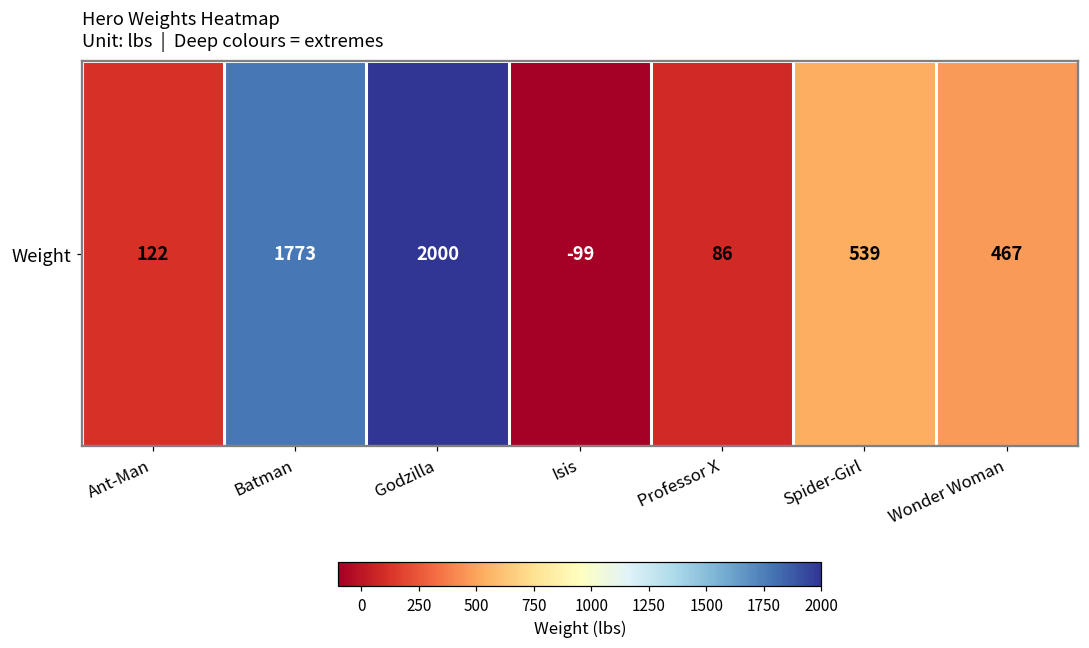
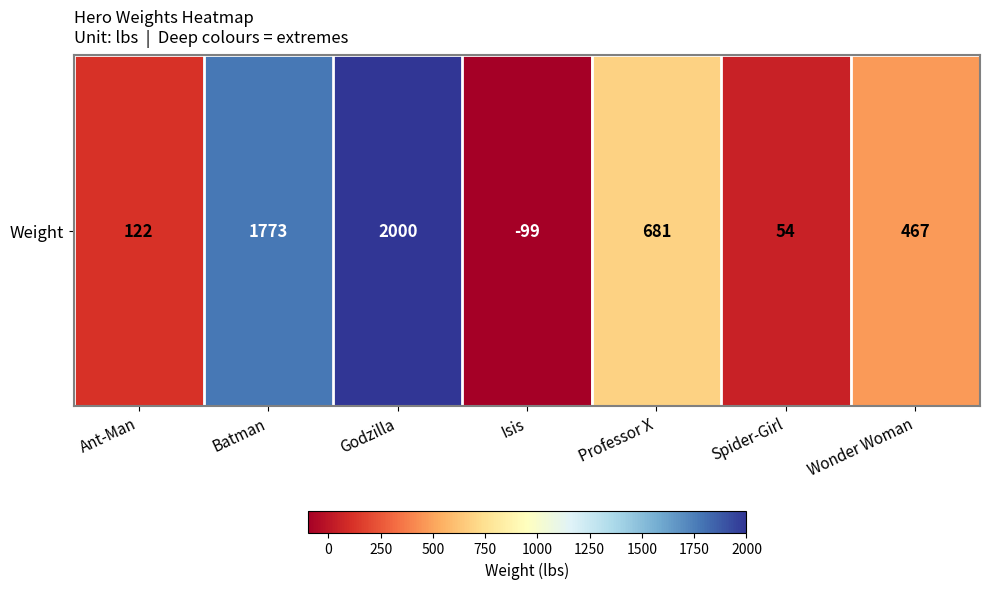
  {
    "Weight": {
      "Ant-Man": 122,
      "Batman": 1773,
      "Godzilla": 2000,
      "Isis": -99,
-     "Professor X": 86,
-     "Spider-Girl": 539,
+     "Professor X": 681,
+     "Spider-Girl": 54,
      "Wonder Woman": 467
    }
  }
